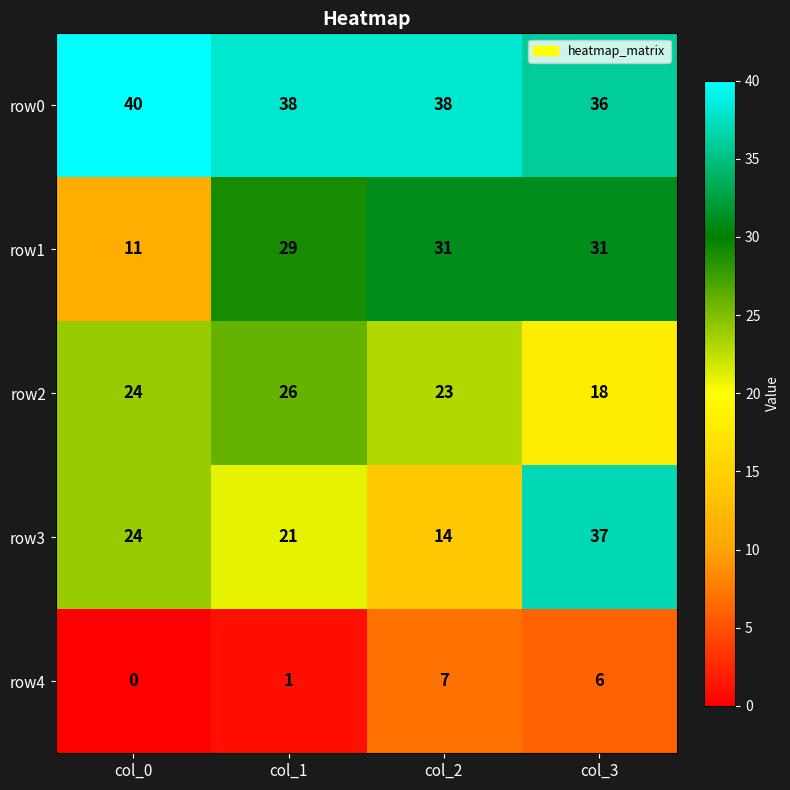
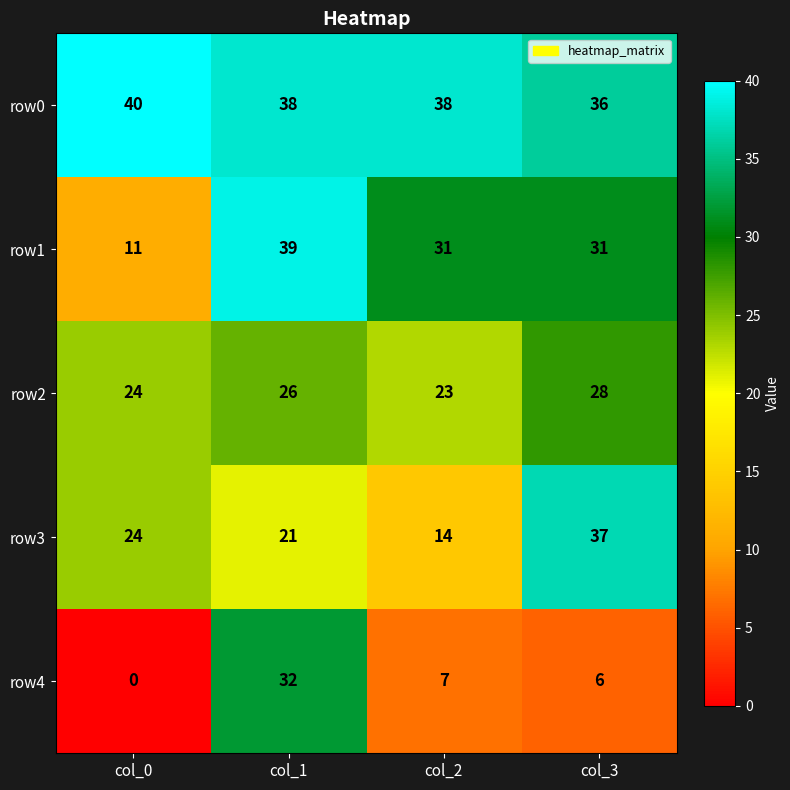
  {
    "row0": {
      "col_0": 40,
      "col_1": 38,
      "col_2": 38,
      "col_3": 36
    },
    "row1": {
      "col_0": 11,
-     "col_1": 29,
+     "col_1": 39,
      "col_2": 31,
      "col_3": 31
    },
    "row2": {
      "col_0": 24,
      "col_1": 26,
      "col_2": 23,
-     "col_3": 18
+     "col_3": 28
    },
    "row3": {
      "col_0": 24,
      "col_1": 21,
      "col_2": 14,
      "col_3": 37
    },
    "row4": {
      "col_0": 0,
-     "col_1": 1,
+     "col_1": 32,
      "col_2": 7,
      "col_3": 6
    }
  }
